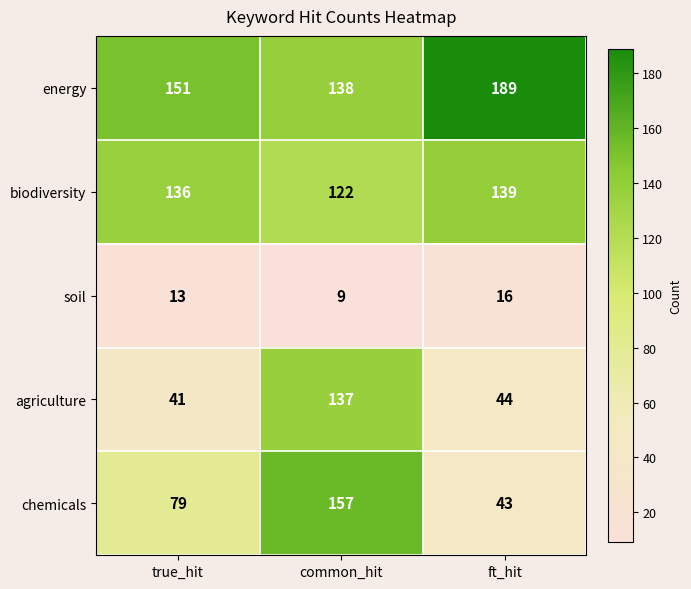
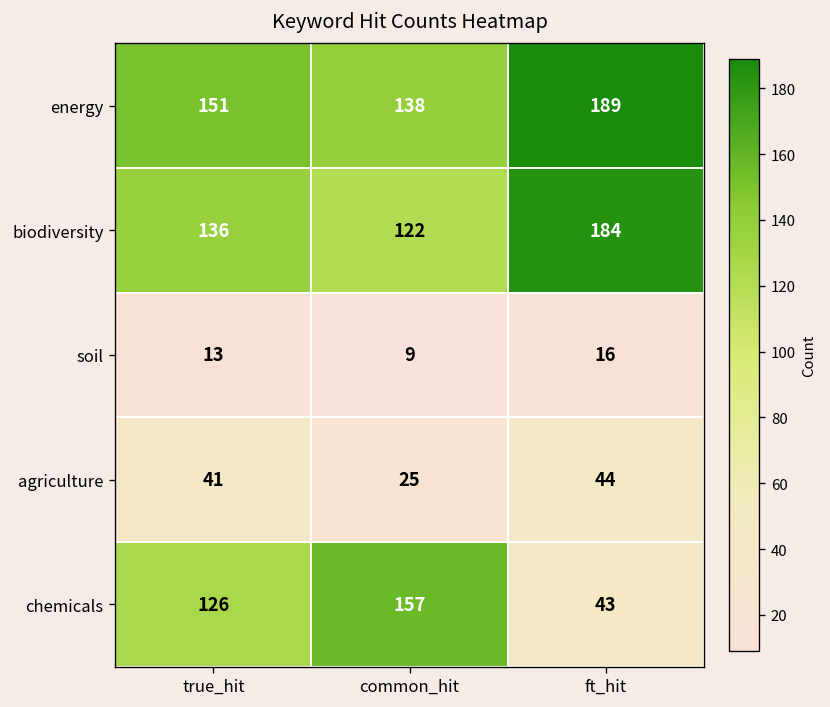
  {
    "energy": {
      "true_hit": 151,
      "common_hit": 138,
      "ft_hit": 189
    },
    "biodiversity": {
      "true_hit": 136,
      "common_hit": 122,
-     "ft_hit": 139
+     "ft_hit": 184
    },
    "soil": {
      "true_hit": 13,
      "common_hit": 9,
      "ft_hit": 16
    },
    "agriculture": {
      "true_hit": 41,
-     "common_hit": 137,
+     "common_hit": 25,
      "ft_hit": 44
    },
    "chemicals": {
-     "true_hit": 79,
+     "true_hit": 126,
      "common_hit": 157,
      "ft_hit": 43
    }
  }
